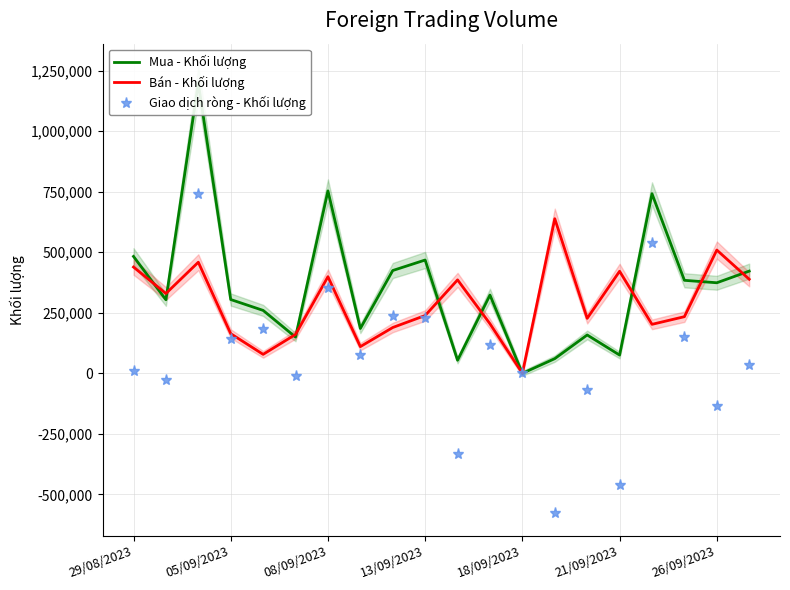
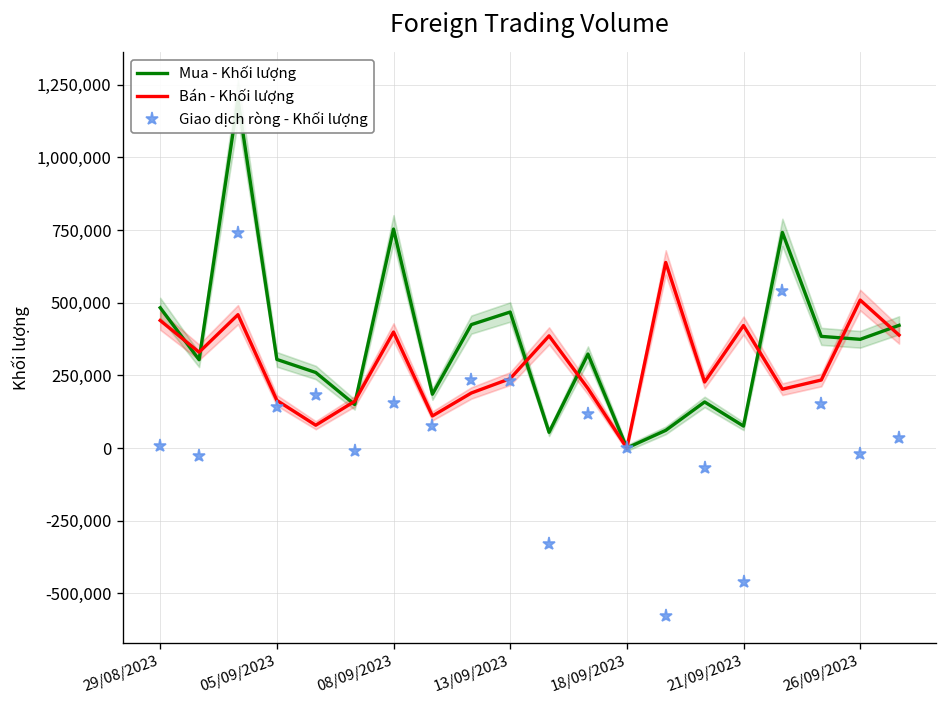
  {
    "Giao dịch ròng - Khối lượng": {
      "29/08/2023": "10,000",
      "05/09/2023": "140,000",
-     "08/09/2023": "350,000",
+     "08/09/2023": "150,000",
      "21/09/2023": "-460,000",
-     "26/09/2023": "-140,000"
+     "26/09/2023": "-20,000"
    }
  }
